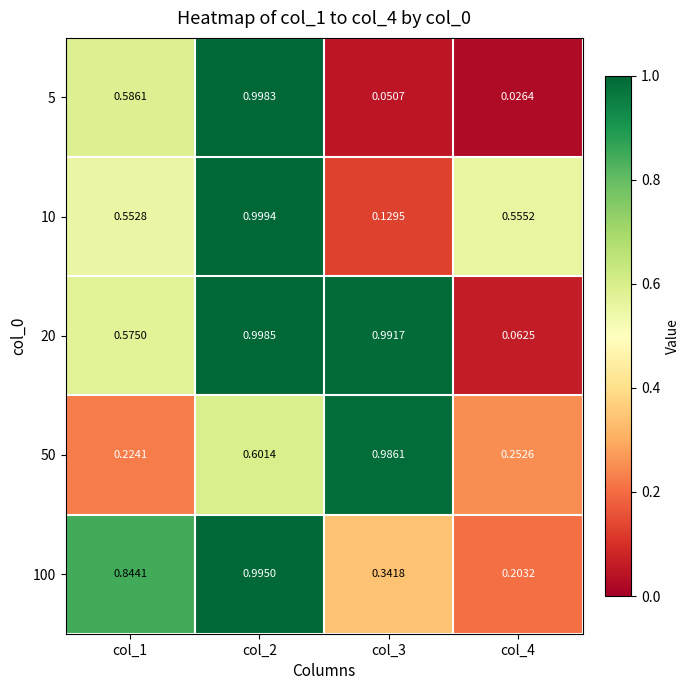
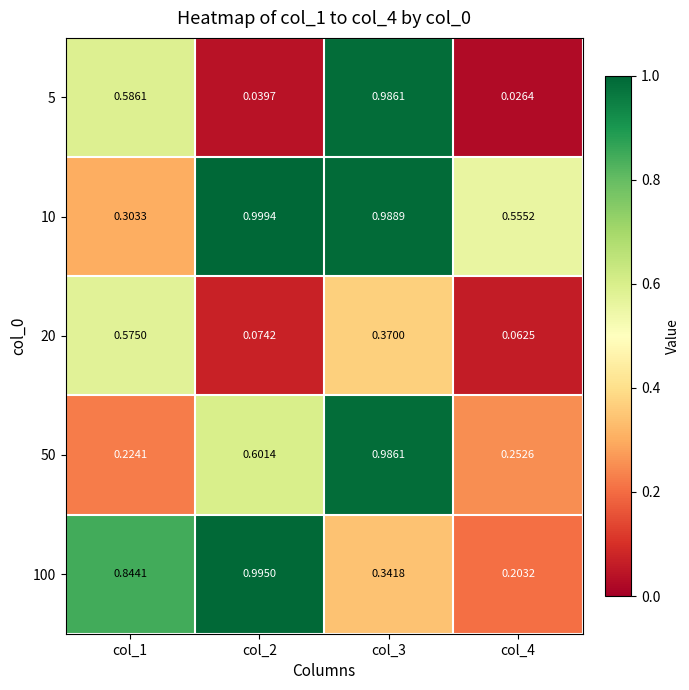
  {
    "5": {
      "col_1": 0.5861,
-     "col_2": 0.9983,
-     "col_3": 0.0507,
+     "col_2": 0.0397,
+     "col_3": 0.9861,
      "col_4": 0.0264
    },
    "10": {
-     "col_1": 0.5528,
+     "col_1": 0.3033,
      "col_2": 0.9994,
-     "col_3": 0.1295,
+     "col_3": 0.9889,
      "col_4": 0.5552
    },
    "20": {
      "col_1": 0.5750,
-     "col_2": 0.9985,
-     "col_3": 0.9917,
+     "col_2": 0.0742,
+     "col_3": 0.3700,
      "col_4": 0.0625
    },
    "50": {
      "col_1": 0.2241,
      "col_2": 0.6014,
      "col_3": 0.9861,
      "col_4": 0.2526
    },
    "100": {
      "col_1": 0.8441,
      "col_2": 0.9950,
      "col_3": 0.3418,
      "col_4": 0.2032
    }
  }
